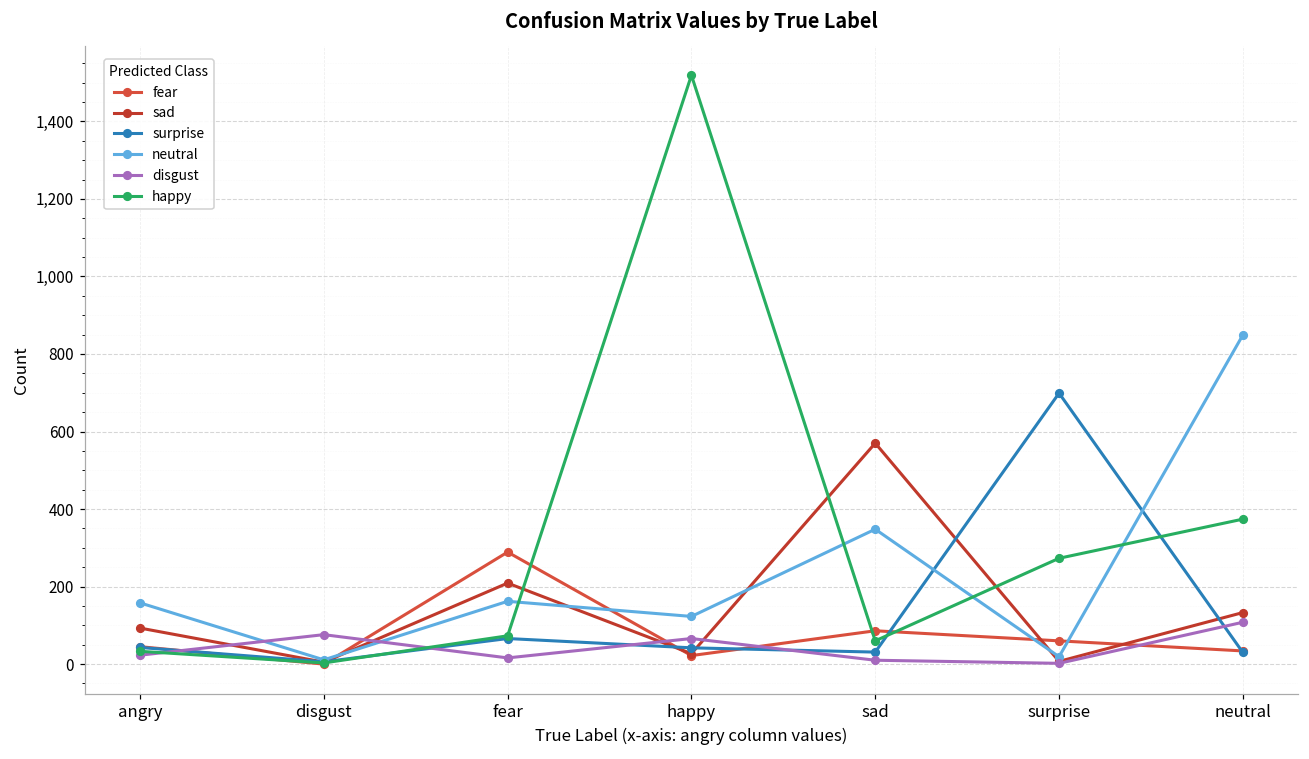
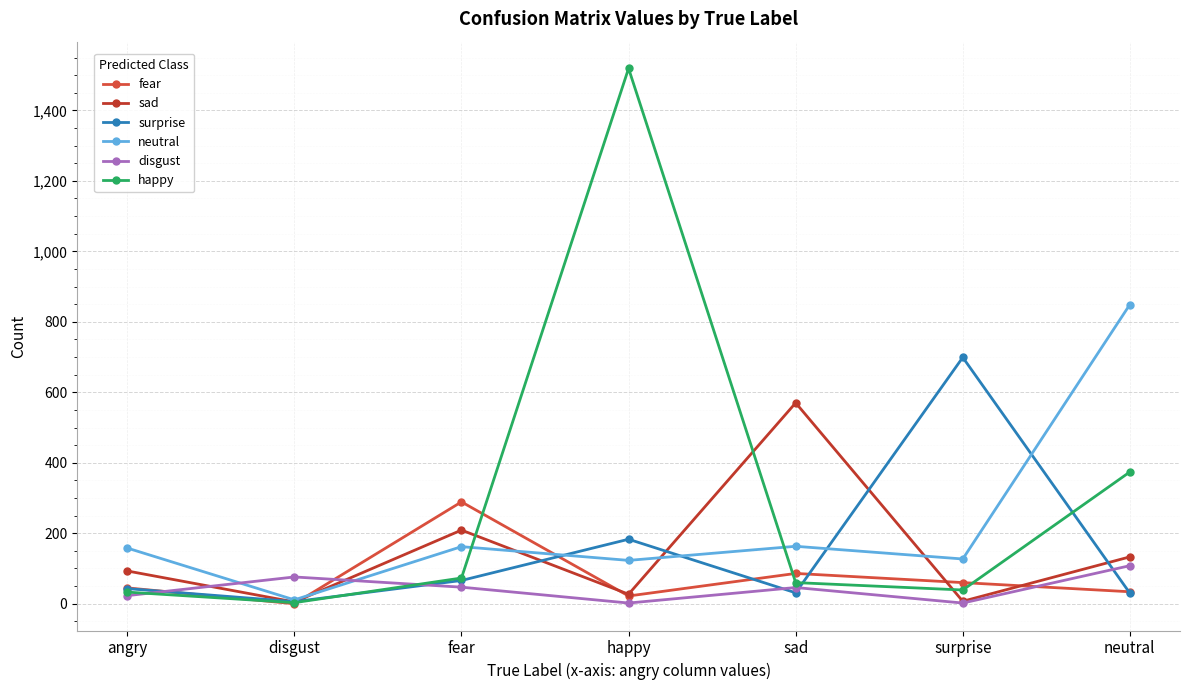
  {
    "surprise": {
-     "happy": "40",
+     "happy": "180",
      "sad": "30",
      "surprise": "700"
    },
    "neutral": {
      "angry": "160",
      "fear": "160",
      "happy": "120",
-     "sad": "350",
-     "surprise": "20",
+     "sad": "160",
+     "surprise": "130",
      "neutral": "850"
    },
    "disgust": {
      "angry": "20",
      "disgust": "80",
-     "fear": "20",
-     "happy": "70",
-     "sad": "10",
+     "fear": "50",
+     "happy": "0",
+     "sad": "50",
      "neutral": "110"
    },
    "happy": {
      "angry": "30",
      "happy": "1,520",
      "sad": "60",
-     "surprise": "270",
+     "surprise": "40",
      "neutral": "370"
    }
  }
